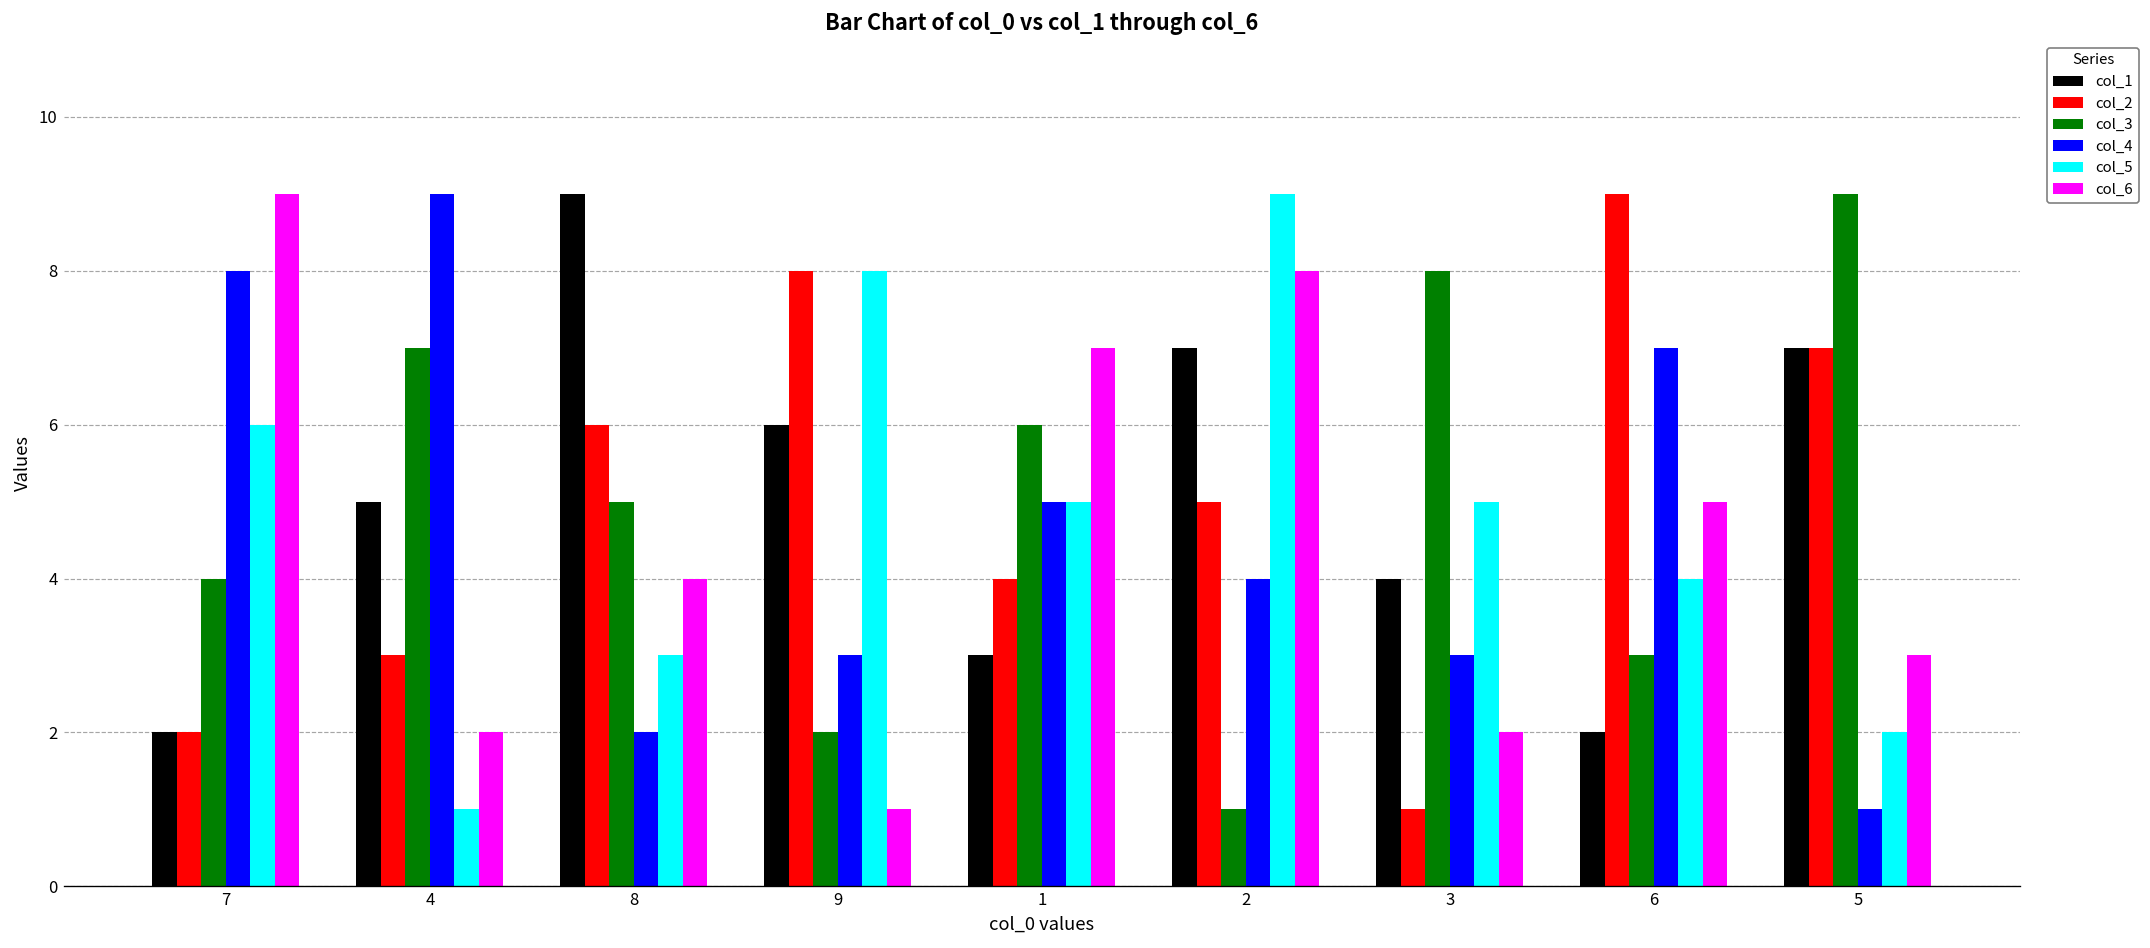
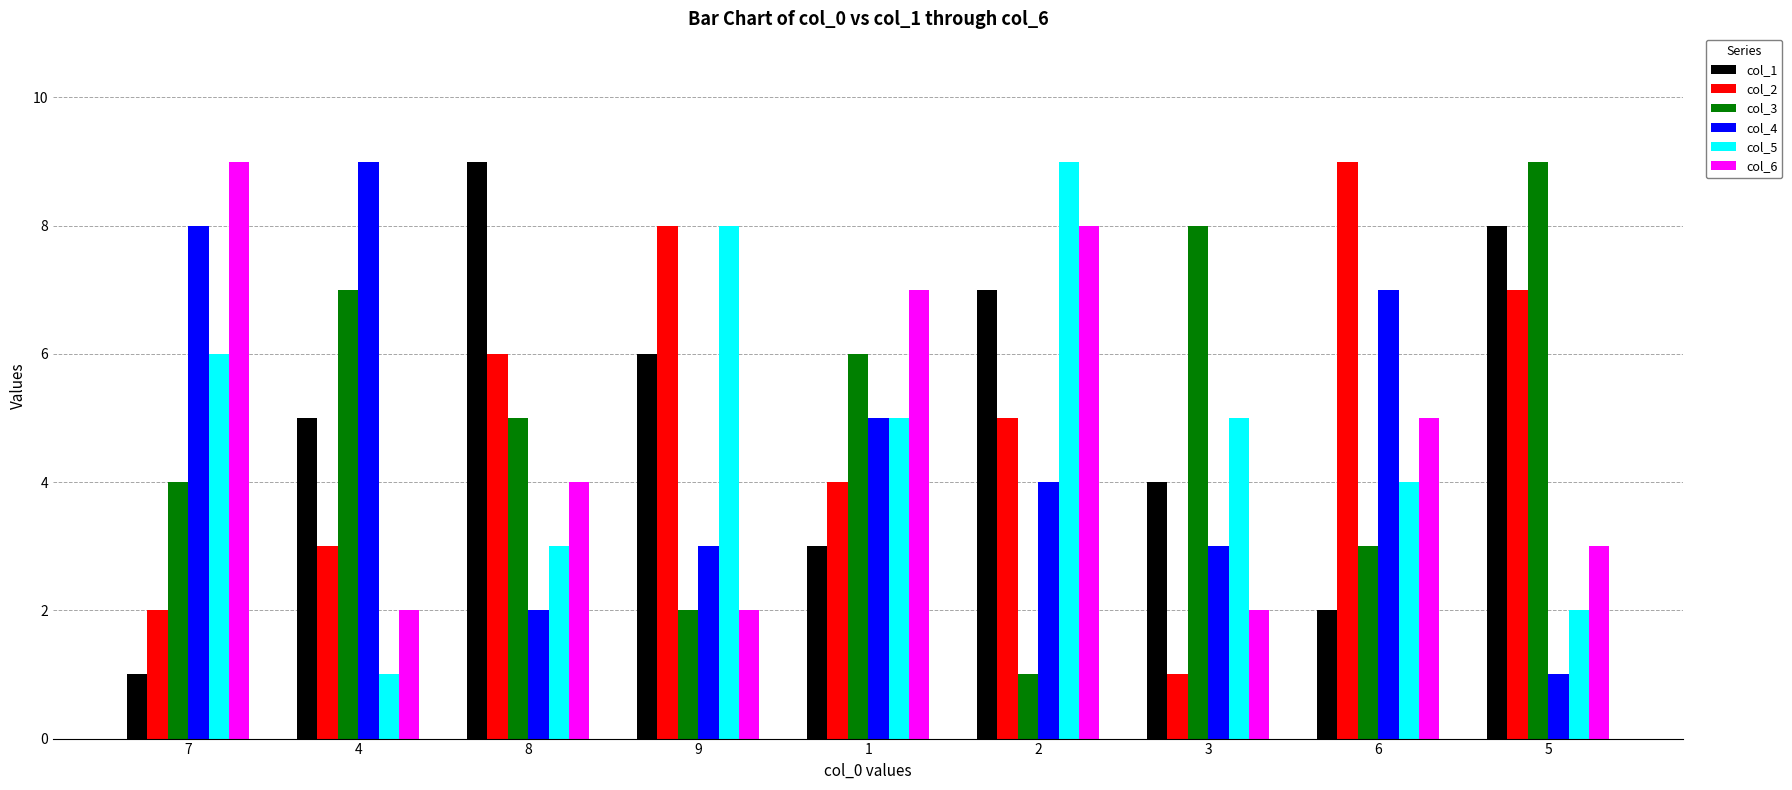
  {
    "col_1": {
-     "7": 2,
+     "7": 1,
      "4": 5,
      "8": 9,
      "9": 6,
      "1": 3,
      "2": 7,
      "3": 4,
      "6": 2,
-     "5": 7
+     "5": 8
    },
    "col_2": {
      "7": 2,
      "4": 3,
      "8": 6,
      "9": 8,
      "1": 4,
      "2": 5,
      "3": 1,
      "6": 9,
      "5": 7
    },
    "col_3": {
      "7": 4,
      "4": 7,
      "8": 5,
      "9": 2,
      "1": 6,
      "2": 1,
      "3": 8,
      "6": 3,
      "5": 9
    },
    "col_4": {
      "7": 8,
      "4": 9,
      "8": 2,
      "9": 3,
      "1": 5,
      "2": 4,
      "3": 3,
      "6": 7,
      "5": 1
    },
    "col_5": {
      "7": 6,
      "4": 1,
      "8": 3,
      "9": 8,
      "1": 5,
      "2": 9,
      "3": 5,
      "6": 4,
      "5": 2
    },
    "col_6": {
      "7": 9,
      "4": 2,
      "8": 4,
-     "9": 1,
+     "9": 2,
      "1": 7,
      "2": 8,
      "3": 2,
      "6": 5,
      "5": 3
    }
  }
